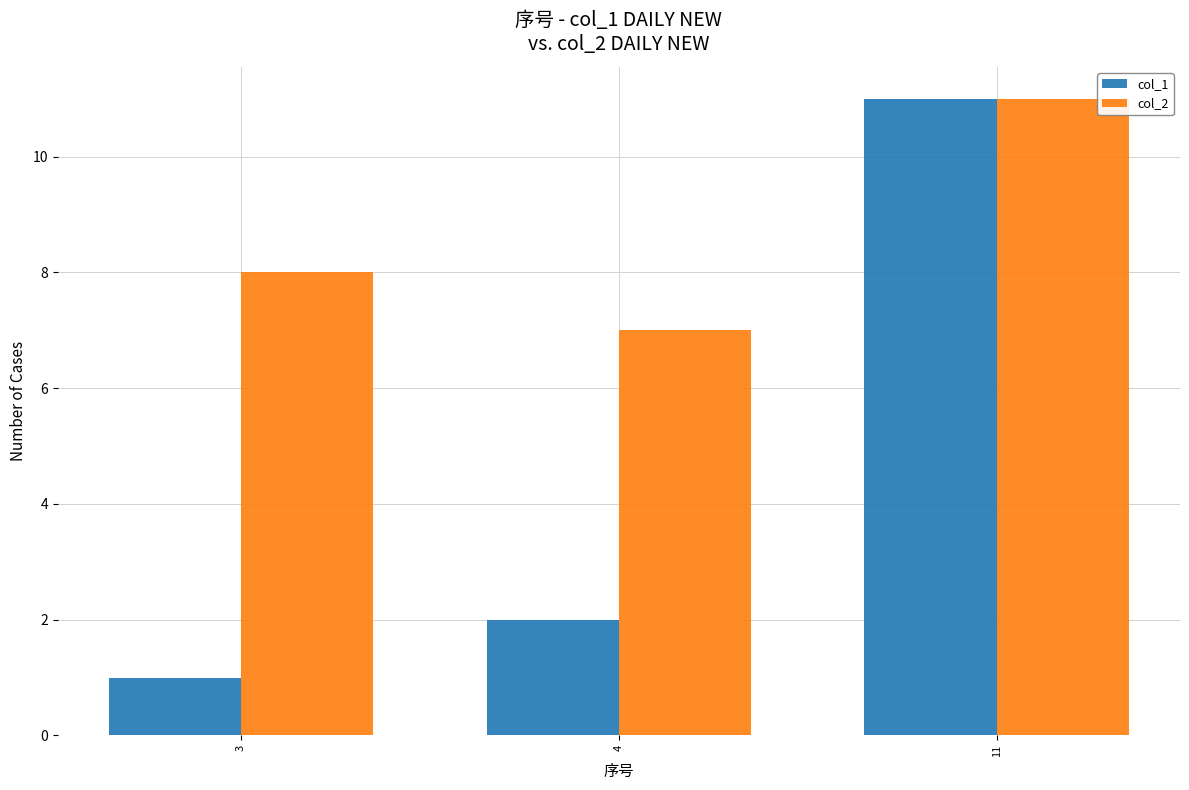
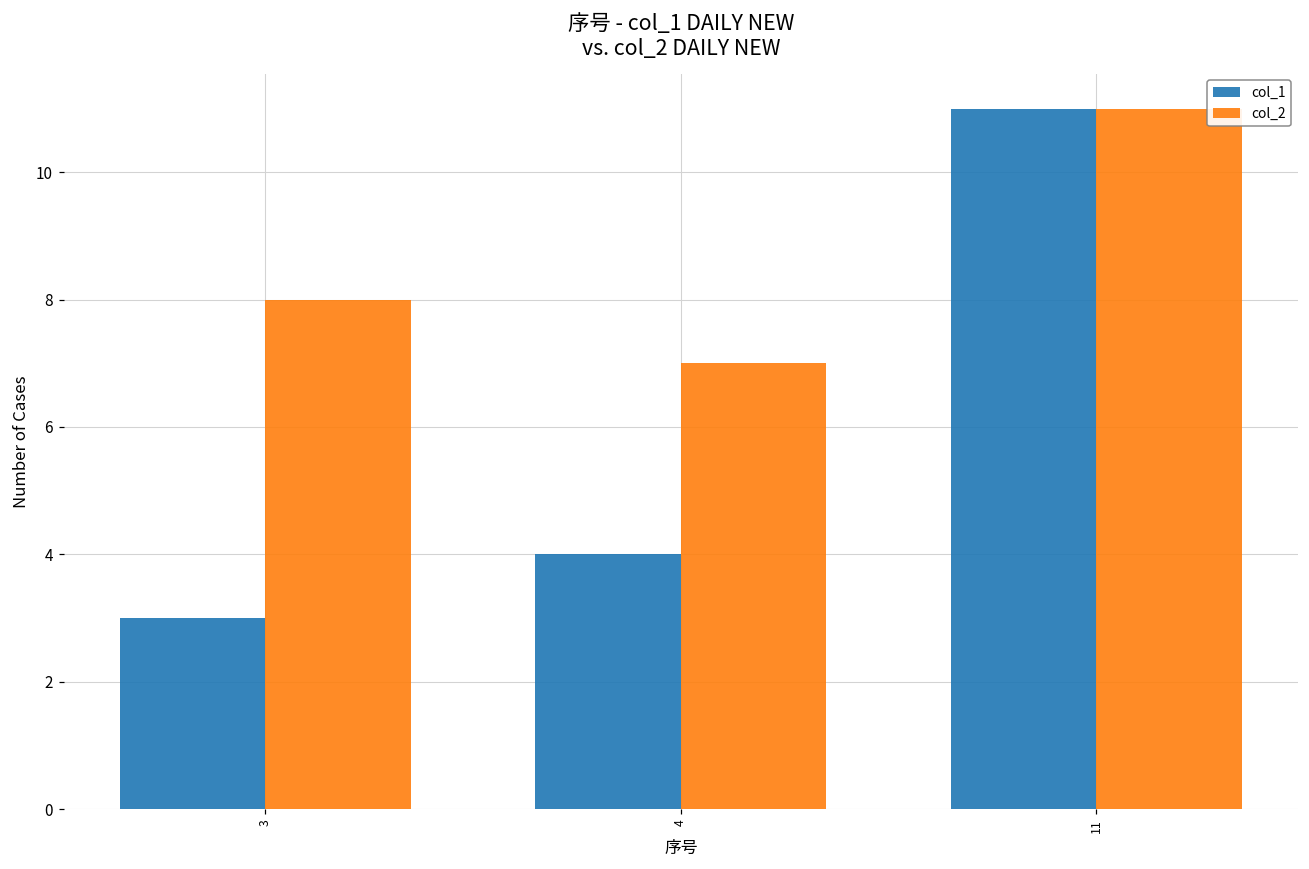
  {
    "col_1": {
-     "3": 1,
-     "4": 2,
+     "3": 3,
+     "4": 4,
      "11": 11
    },
    "col_2": {
      "3": 8,
      "4": 7,
      "11": 11
    }
  }
